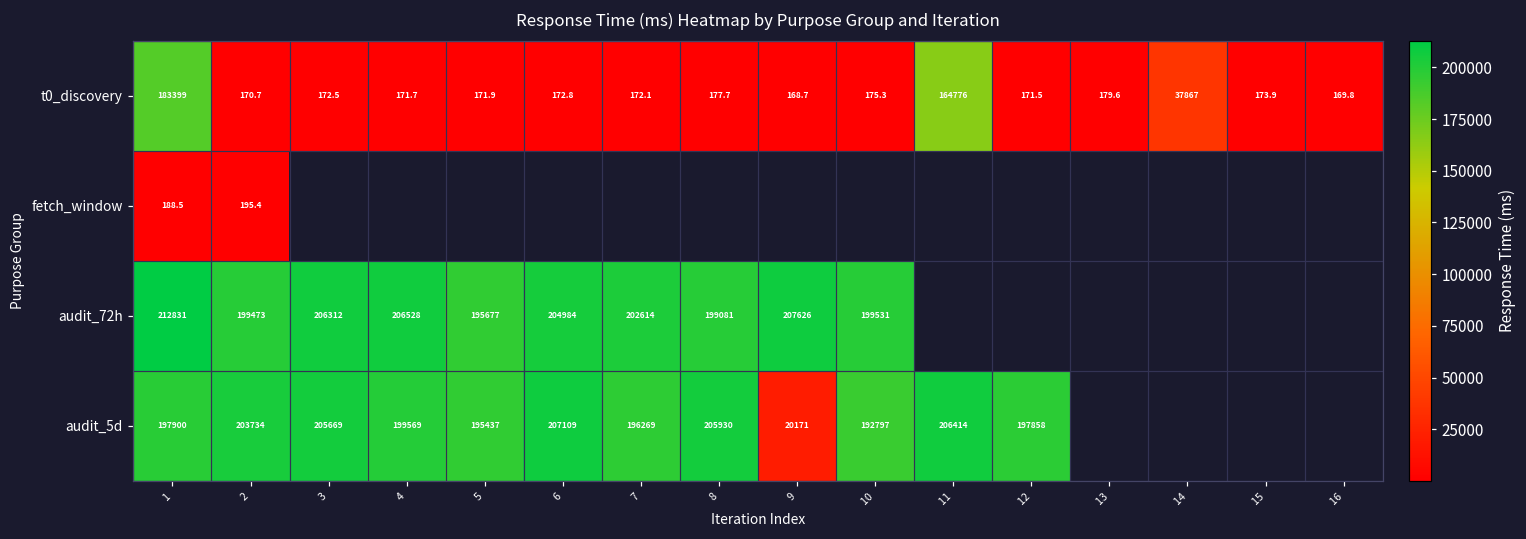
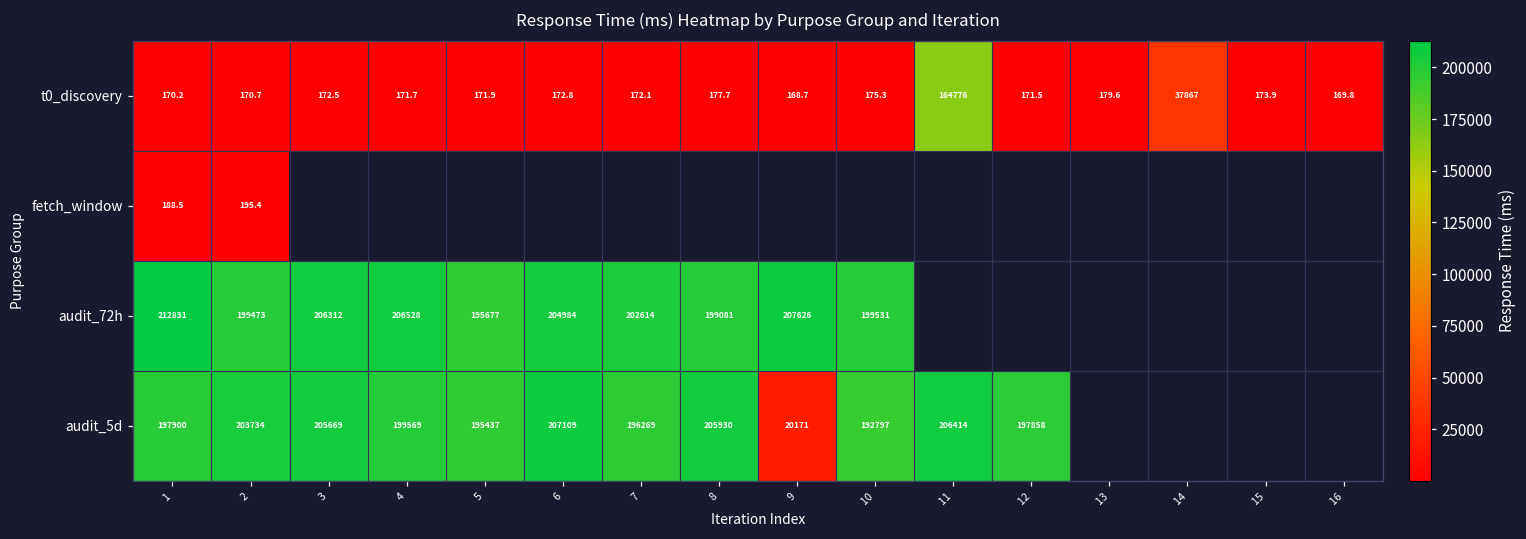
  {
    "t0_discovery": {
-     "1": 183399,
+     "1": 170.2,
      "2": 170.7,
      "3": 172.5,
      "4": 171.7,
      "5": 171.9,
      "6": 172.8,
      "7": 172.1,
      "8": 177.7,
      "9": 168.7,
      "10": 175.3,
      "11": 164776,
      "12": 171.5,
      "13": 179.6,
      "14": 37867,
      "15": 173.9,
      "16": 169.8
    },
    "fetch_window": {
      "1": 188.5,
      "2": 195.4
    },
    "audit_72h": {
      "1": 212831,
      "2": 199473,
      "3": 206312,
      "4": 206528,
      "5": 195677,
      "6": 204984,
      "7": 202614,
      "8": 199081,
      "9": 207626,
      "10": 199531
    },
    "audit_5d": {
      "1": 197900,
      "2": 203734,
      "3": 205669,
      "4": 199569,
      "5": 195437,
      "6": 207109,
      "7": 196269,
      "8": 205930,
      "9": 20171,
      "10": 192797,
      "11": 206414,
      "12": 197858
    }
  }
